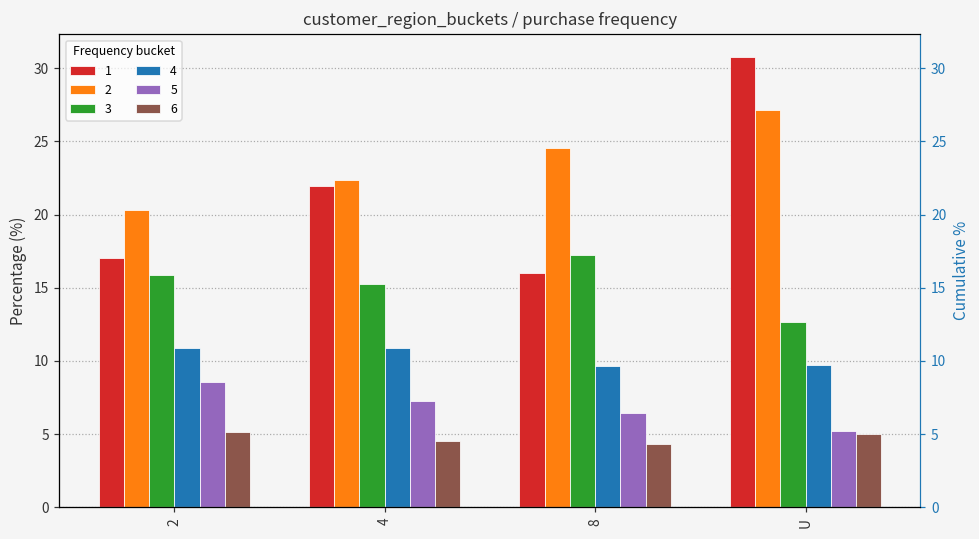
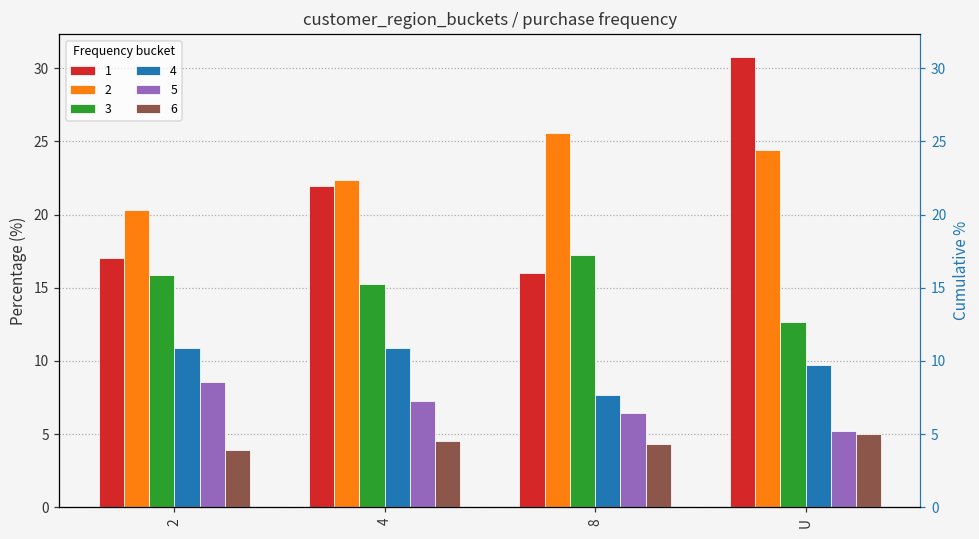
  {
    "1": {
      "2": 17.0,
      "4": 21.9,
      "8": 16.0,
      "U": 30.8
    },
    "2": {
      "2": 20.3,
      "4": 22.4,
-     "8": 24.5,
-     "U": 27.1
+     "8": 25.6,
+     "U": 24.4
    },
    "3": {
      "2": 15.8,
      "4": 15.3,
      "8": 17.3,
      "U": 12.7
    },
    "4": {
      "2": 10.9,
      "4": 10.9,
-     "8": 9.7,
+     "8": 7.7,
      "U": 9.7
    },
    "5": {
      "2": 8.5,
      "4": 7.2,
      "8": 6.4,
      "U": 5.2
    },
    "6": {
-     "2": 5.2,
+     "2": 3.9,
      "4": 4.6,
      "8": 4.3,
      "U": 5.0
    }
  }
